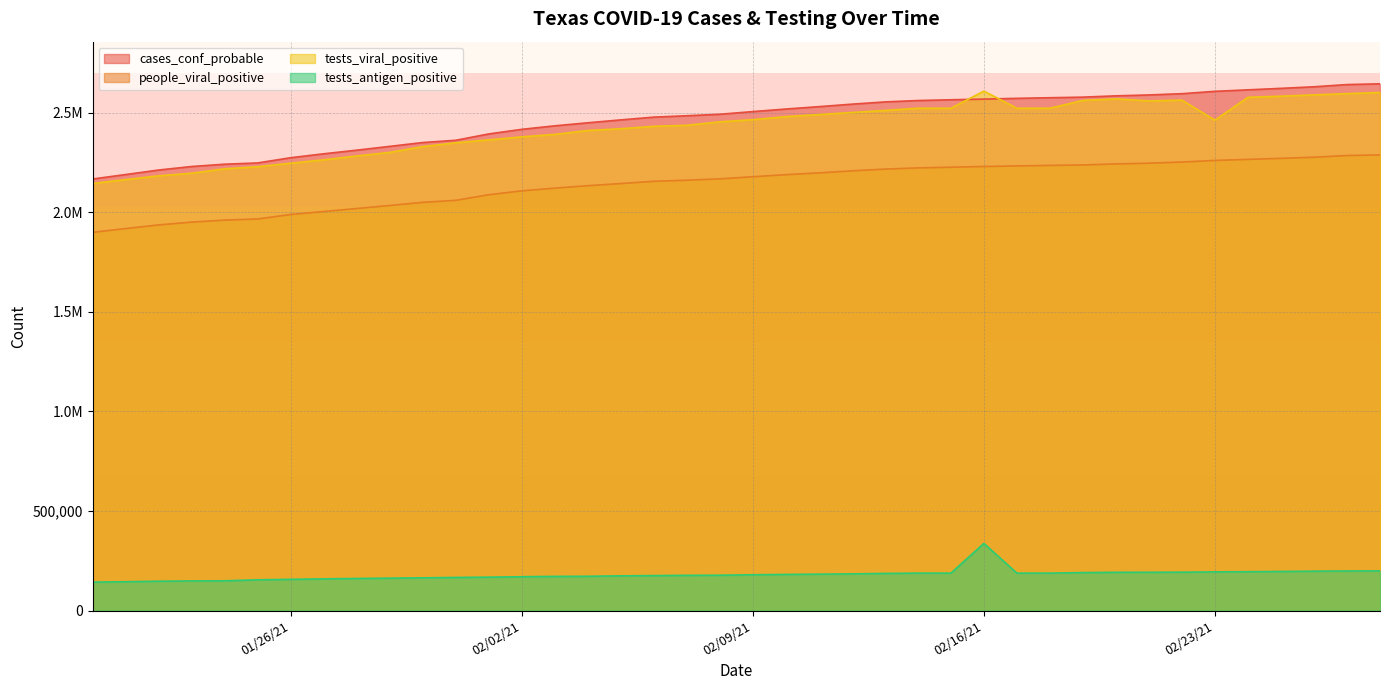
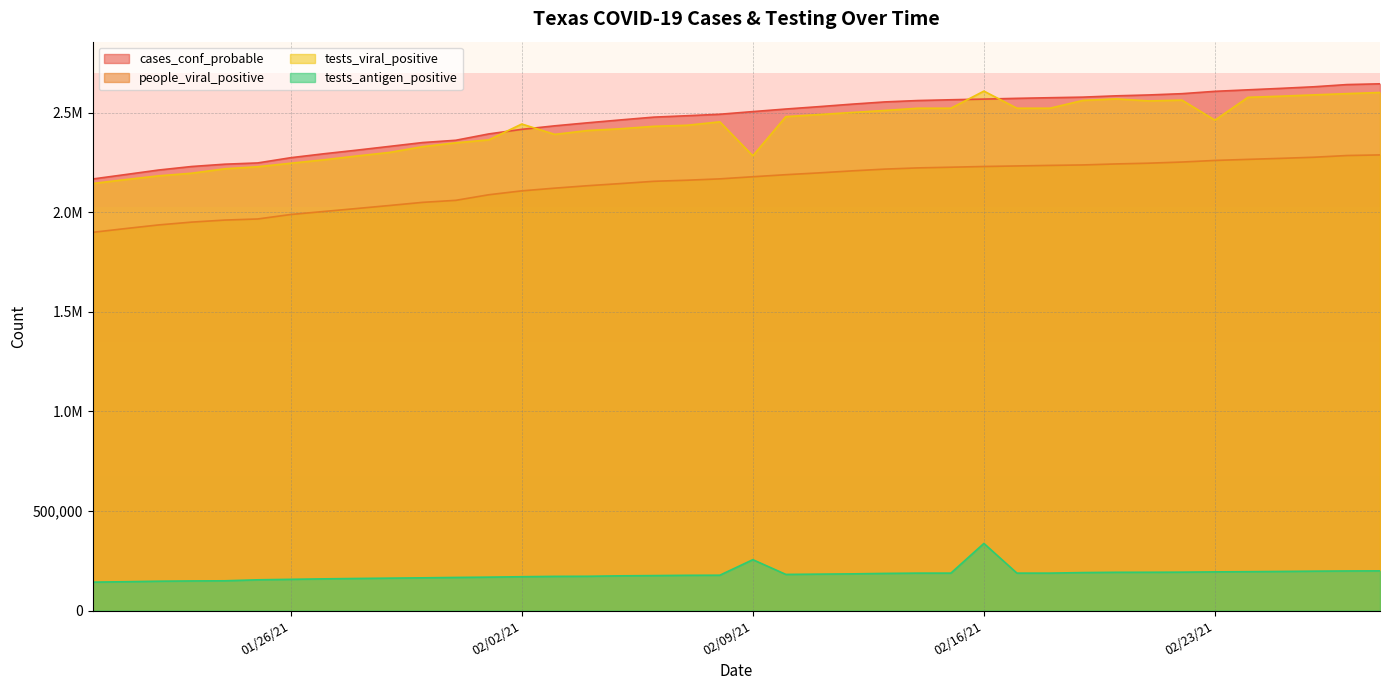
  {
    "tests_viral_positive": {
      "01/26/21": "2,250,000",
-     "02/02/21": "2,380,000",
-     "02/09/21": "2,460,000",
+     "02/02/21": "2,440,000",
+     "02/09/21": "2,280,000",
      "02/16/21": "2,610,000",
      "02/23/21": "2,460,000"
    },
    "tests_antigen_positive": {
      "01/26/21": "160,000",
      "02/02/21": "170,000",
-     "02/09/21": "180,000",
+     "02/09/21": "260,000",
      "02/16/21": "340,000",
      "02/23/21": "190,000"
    }
  }
